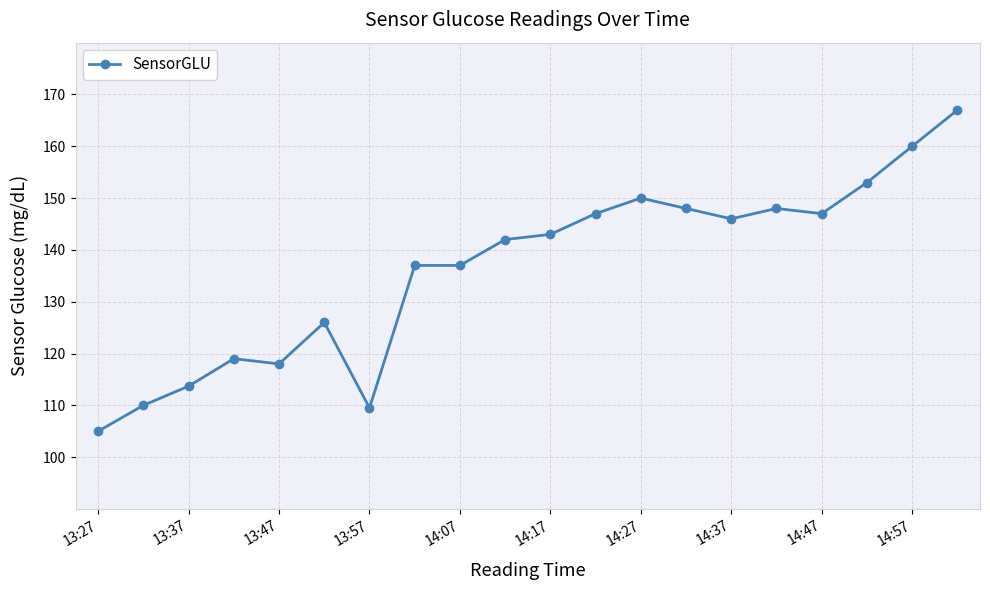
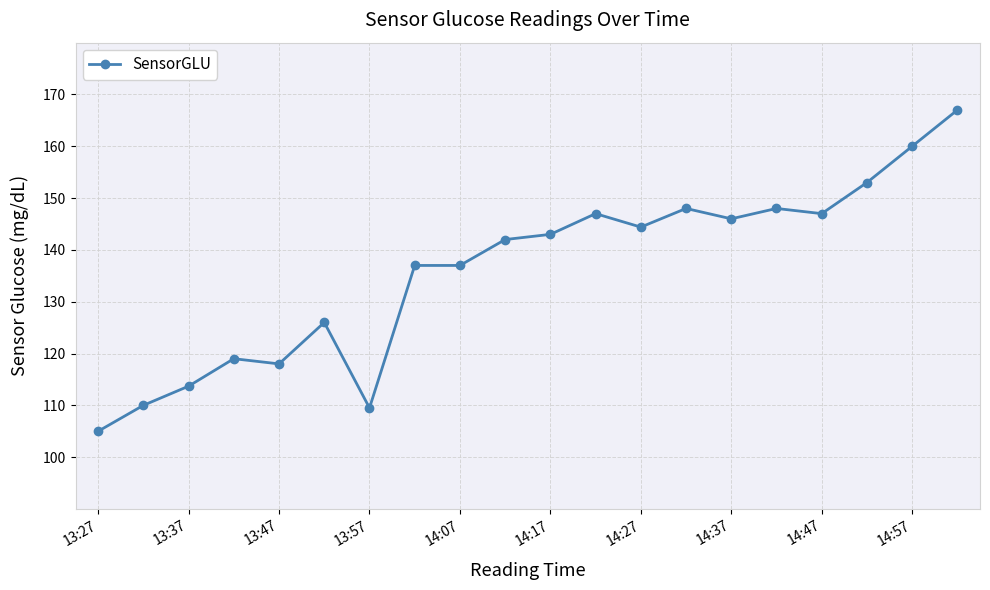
  {
    "13:27": 105,
    "13:37": 114,
    "13:47": 118,
    "13:57": 110,
    "14:07": 137,
    "14:17": 143,
-   "14:27": 150,
+   "14:27": 144,
    "14:37": 146,
    "14:47": 147,
    "14:57": 160
  }
